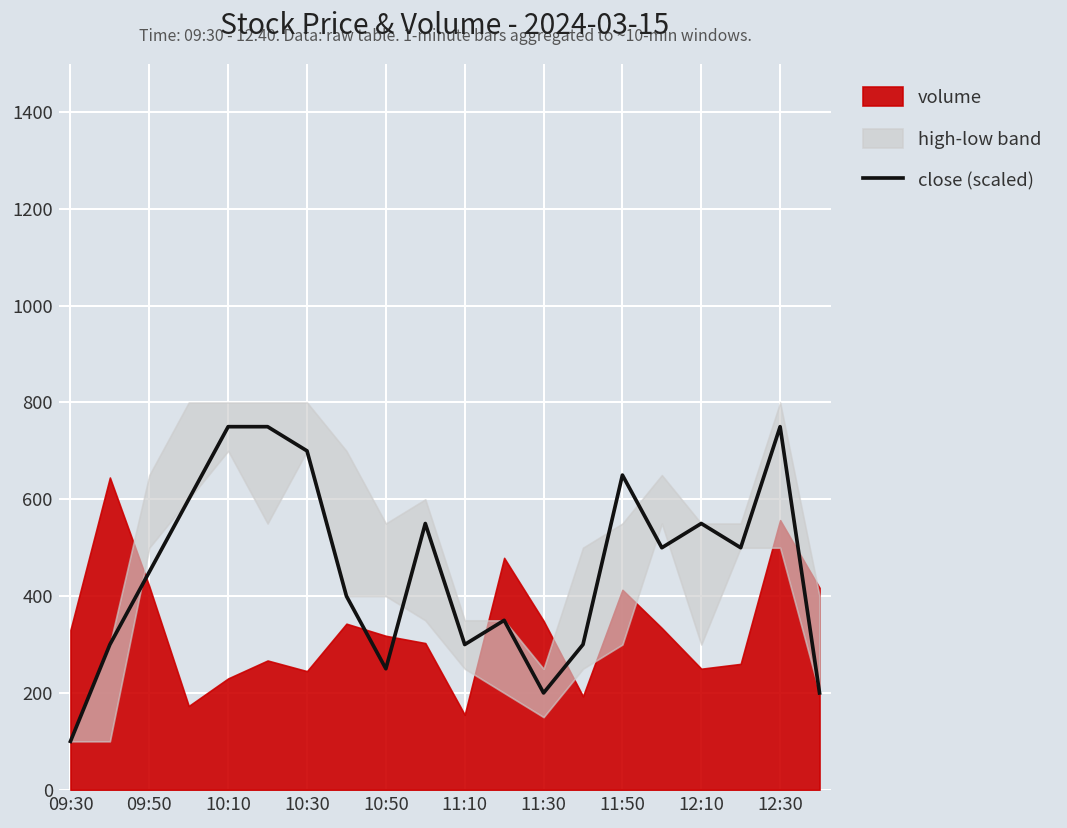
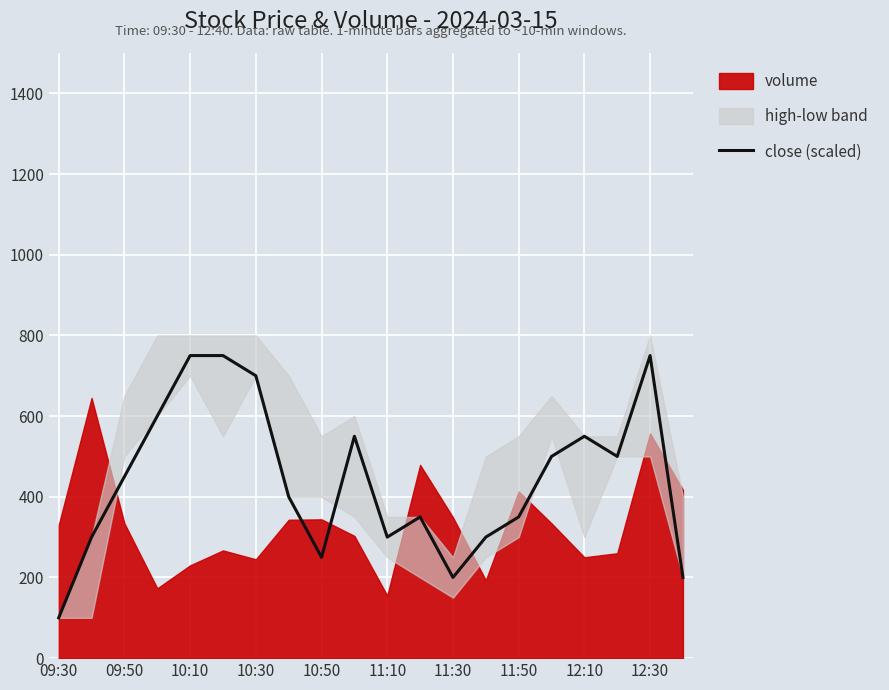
  {
    "volume": {
      "09:30": 330,
-     "09:50": 420,
+     "09:50": 330,
      "10:10": 230,
      "10:30": 250,
-     "10:50": 320,
+     "10:50": 340,
      "11:10": 160,
      "11:30": 350,
      "11:50": 410,
      "12:10": 250,
      "12:30": 560
    },
    "close (scaled)": {
      "09:50": 450,
      "10:10": 750,
      "10:30": 700,
      "10:50": 250,
      "11:10": 300,
      "11:30": 200,
-     "11:50": 650,
+     "11:50": 350,
      "12:30": 750
    }
  }
